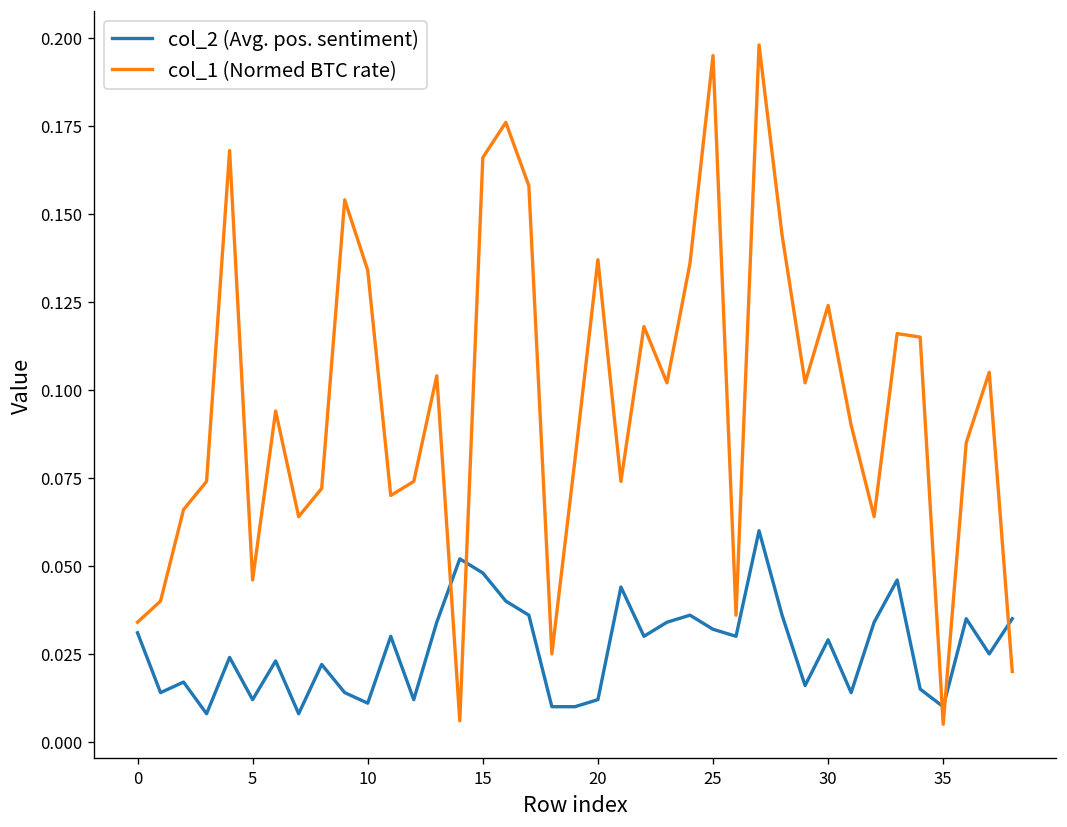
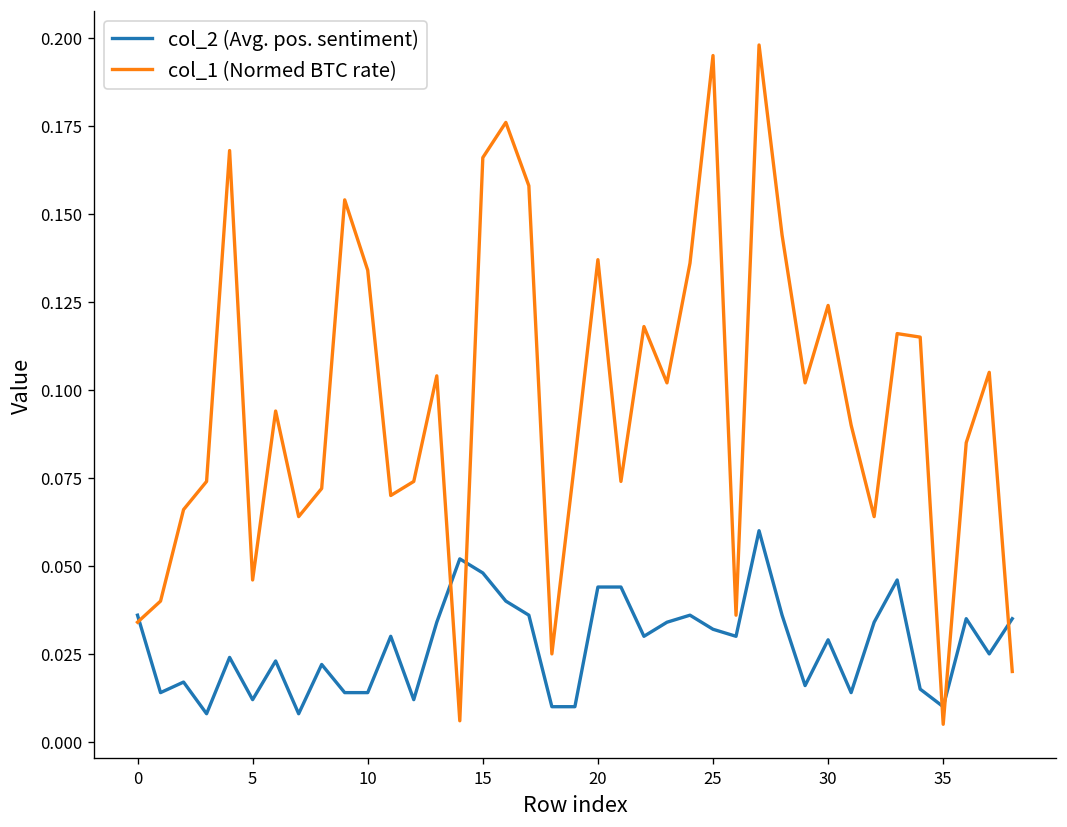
  {
    "col_2 (Avg. pos. sentiment)": {
-     "0": 0.031,
+     "0": 0.036,
      "5": 0.012,
-     "10": 0.011,
+     "10": 0.014,
      "15": 0.048,
-     "20": 0.012,
+     "20": 0.044,
      "25": 0.032,
      "30": 0.029,
      "35": 0.010
    },
    "col_1 (Normed BTC rate)": {
      "0": 0.034,
      "5": 0.046,
      "10": 0.134,
      "15": 0.166,
      "20": 0.137,
      "25": 0.195,
      "30": 0.124,
      "35": 0.005
    }
  }
